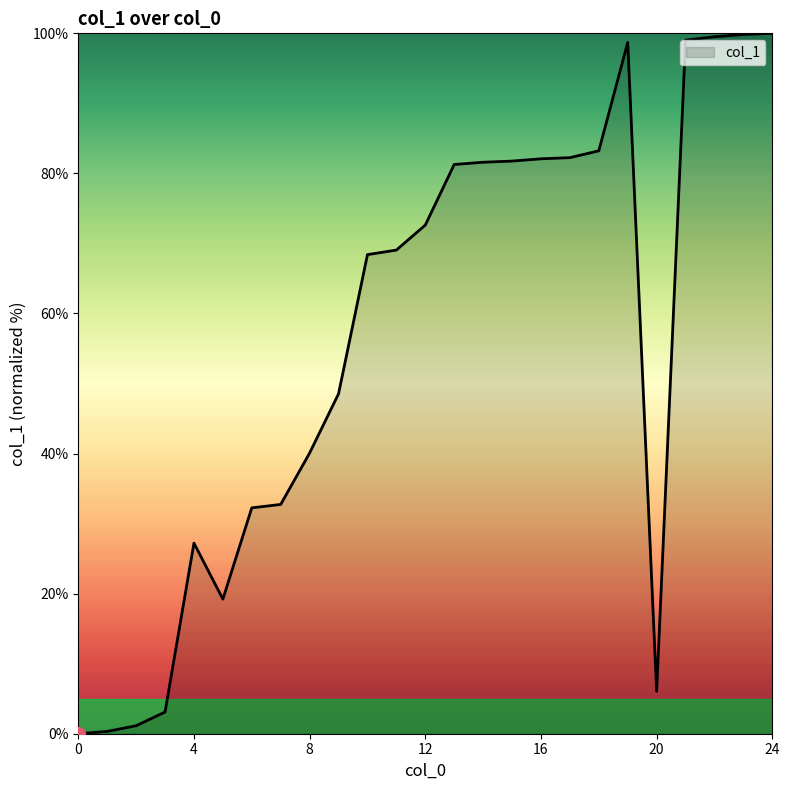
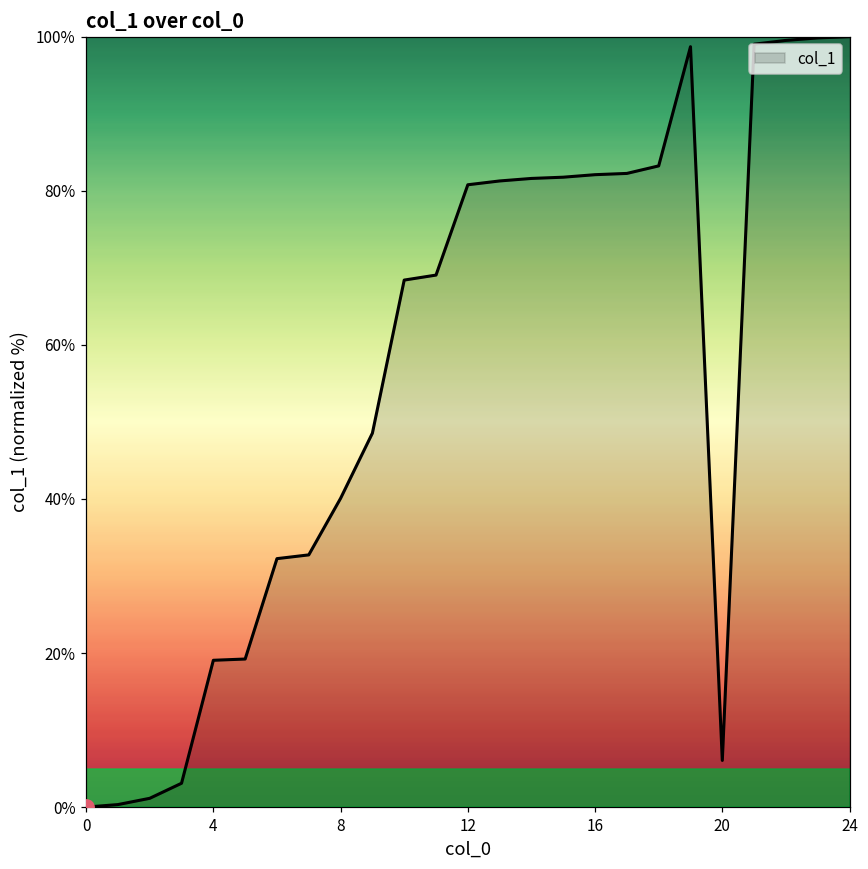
  {
    "col_1": {
-     "4": "27%",
+     "4": "19%",
      "8": "40%",
-     "12": "73%",
+     "12": "81%",
      "16": "82%",
      "20": "6%",
      "24": "100%"
    }
  }
